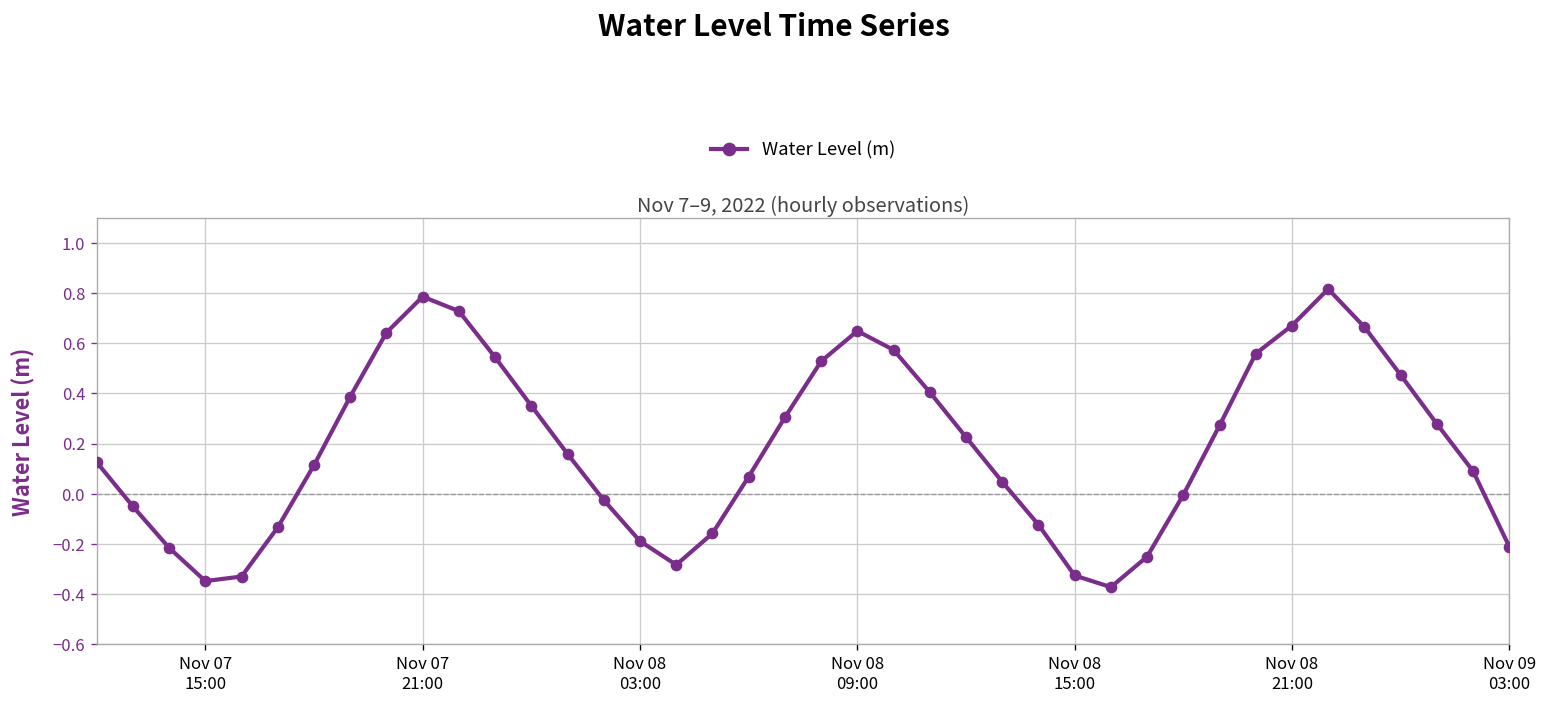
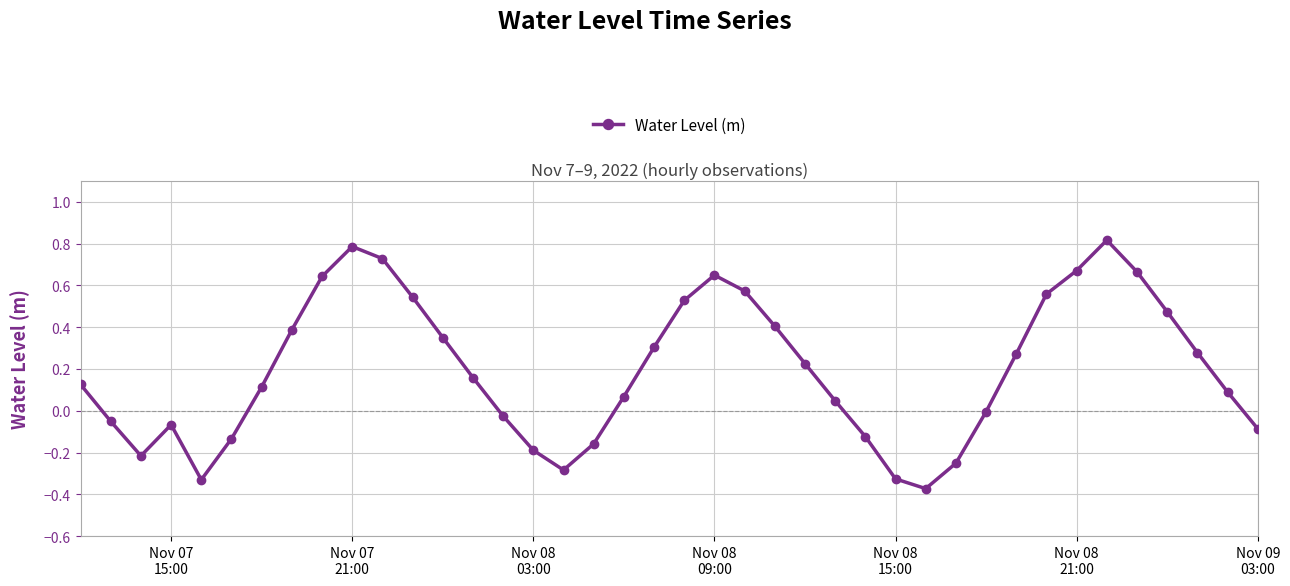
  {
-   "Nov 07 15:00": -0.35,
+   "Nov 07 15:00": -0.07,
    "Nov 07 21:00": 0.79,
    "Nov 08 03:00": -0.19,
    "Nov 08 09:00": 0.65,
    "Nov 08 15:00": -0.33,
    "Nov 08 21:00": 0.67,
-   "Nov 09 03:00": -0.21
+   "Nov 09 03:00": -0.09
  }
